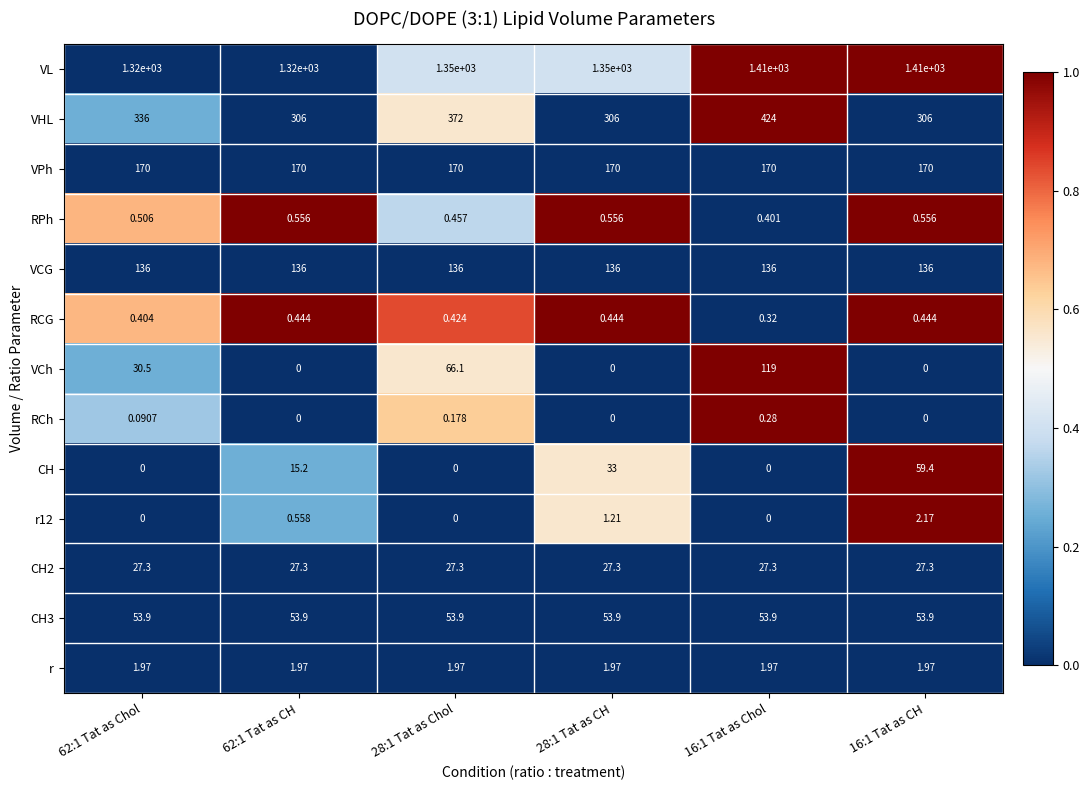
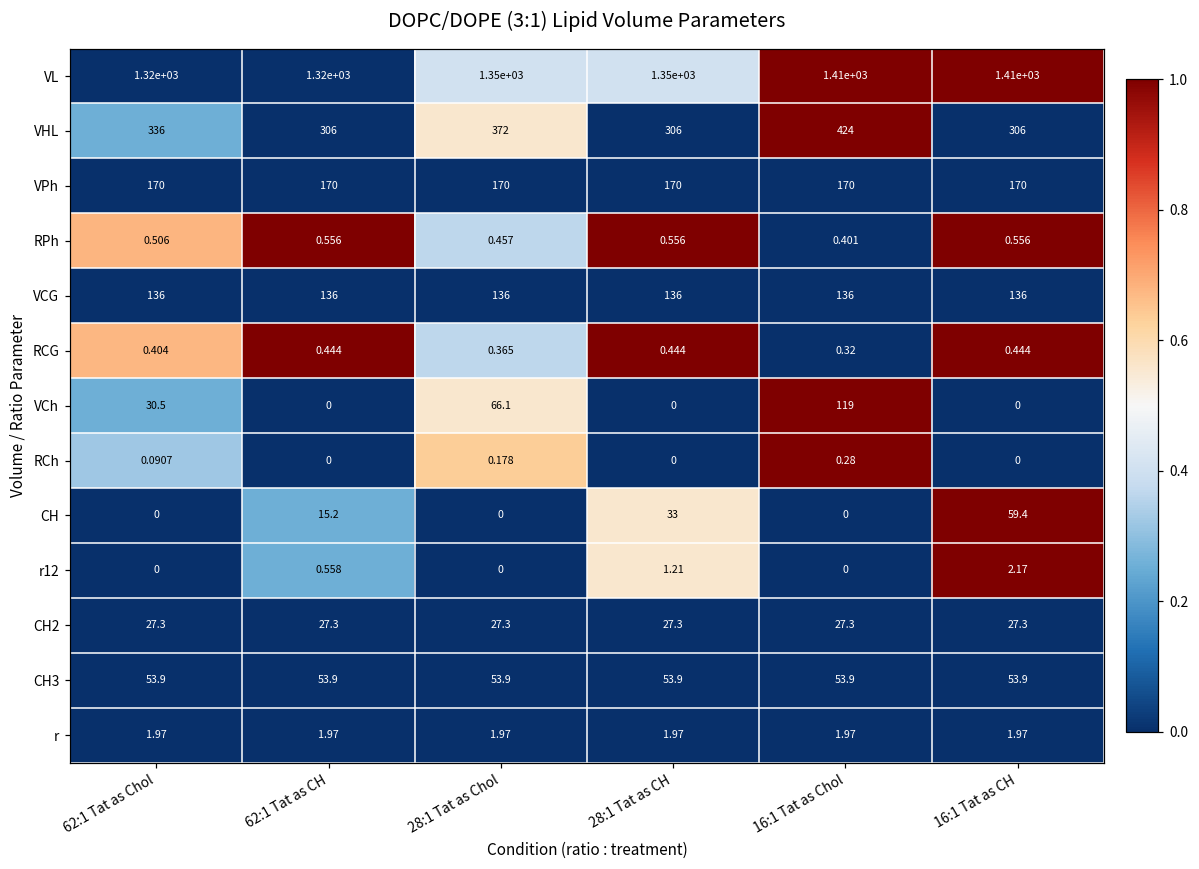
  {
    "VL": {
      "62:1 Tat as Chol": "1.32e+03",
      "62:1 Tat as CH": "1.32e+03",
      "28:1 Tat as Chol": "1.35e+03",
      "28:1 Tat as CH": "1.35e+03",
      "16:1 Tat as Chol": "1.41e+03",
      "16:1 Tat as CH": "1.41e+03"
    },
    "VHL": {
      "62:1 Tat as Chol": "336",
      "62:1 Tat as CH": "306",
      "28:1 Tat as Chol": "372",
      "28:1 Tat as CH": "306",
      "16:1 Tat as Chol": "424",
      "16:1 Tat as CH": "306"
    },
    "VPh": {
      "62:1 Tat as Chol": "170",
      "62:1 Tat as CH": "170",
      "28:1 Tat as Chol": "170",
      "28:1 Tat as CH": "170",
      "16:1 Tat as Chol": "170",
      "16:1 Tat as CH": "170"
    },
    "RPh": {
      "62:1 Tat as Chol": "0.506",
      "62:1 Tat as CH": "0.556",
      "28:1 Tat as Chol": "0.457",
      "28:1 Tat as CH": "0.556",
      "16:1 Tat as Chol": "0.401",
      "16:1 Tat as CH": "0.556"
    },
    "VCG": {
      "62:1 Tat as Chol": "136",
      "62:1 Tat as CH": "136",
      "28:1 Tat as Chol": "136",
      "28:1 Tat as CH": "136",
      "16:1 Tat as Chol": "136",
      "16:1 Tat as CH": "136"
    },
    "RCG": {
      "62:1 Tat as Chol": "0.404",
      "62:1 Tat as CH": "0.444",
-     "28:1 Tat as Chol": "0.424",
+     "28:1 Tat as Chol": "0.365",
      "28:1 Tat as CH": "0.444",
      "16:1 Tat as Chol": "0.32",
      "16:1 Tat as CH": "0.444"
    },
    "VCh": {
      "62:1 Tat as Chol": "30.5",
      "62:1 Tat as CH": "0",
      "28:1 Tat as Chol": "66.1",
      "28:1 Tat as CH": "0",
      "16:1 Tat as Chol": "119",
      "16:1 Tat as CH": "0"
    },
    "RCh": {
      "62:1 Tat as Chol": "0.0907",
      "62:1 Tat as CH": "0",
      "28:1 Tat as Chol": "0.178",
      "28:1 Tat as CH": "0",
      "16:1 Tat as Chol": "0.28",
      "16:1 Tat as CH": "0"
    },
    "CH": {
      "62:1 Tat as Chol": "0",
      "62:1 Tat as CH": "15.2",
      "28:1 Tat as Chol": "0",
      "28:1 Tat as CH": "33",
      "16:1 Tat as Chol": "0",
      "16:1 Tat as CH": "59.4"
    },
    "r12": {
      "62:1 Tat as Chol": "0",
      "62:1 Tat as CH": "0.558",
      "28:1 Tat as Chol": "0",
      "28:1 Tat as CH": "1.21",
      "16:1 Tat as Chol": "0",
      "16:1 Tat as CH": "2.17"
    },
    "CH2": {
      "62:1 Tat as Chol": "27.3",
      "62:1 Tat as CH": "27.3",
      "28:1 Tat as Chol": "27.3",
      "28:1 Tat as CH": "27.3",
      "16:1 Tat as Chol": "27.3",
      "16:1 Tat as CH": "27.3"
    },
    "CH3": {
      "62:1 Tat as Chol": "53.9",
      "62:1 Tat as CH": "53.9",
      "28:1 Tat as Chol": "53.9",
      "28:1 Tat as CH": "53.9",
      "16:1 Tat as Chol": "53.9",
      "16:1 Tat as CH": "53.9"
    },
    "r": {
      "62:1 Tat as Chol": "1.97",
      "62:1 Tat as CH": "1.97",
      "28:1 Tat as Chol": "1.97",
      "28:1 Tat as CH": "1.97",
      "16:1 Tat as Chol": "1.97",
      "16:1 Tat as CH": "1.97"
    }
  }
